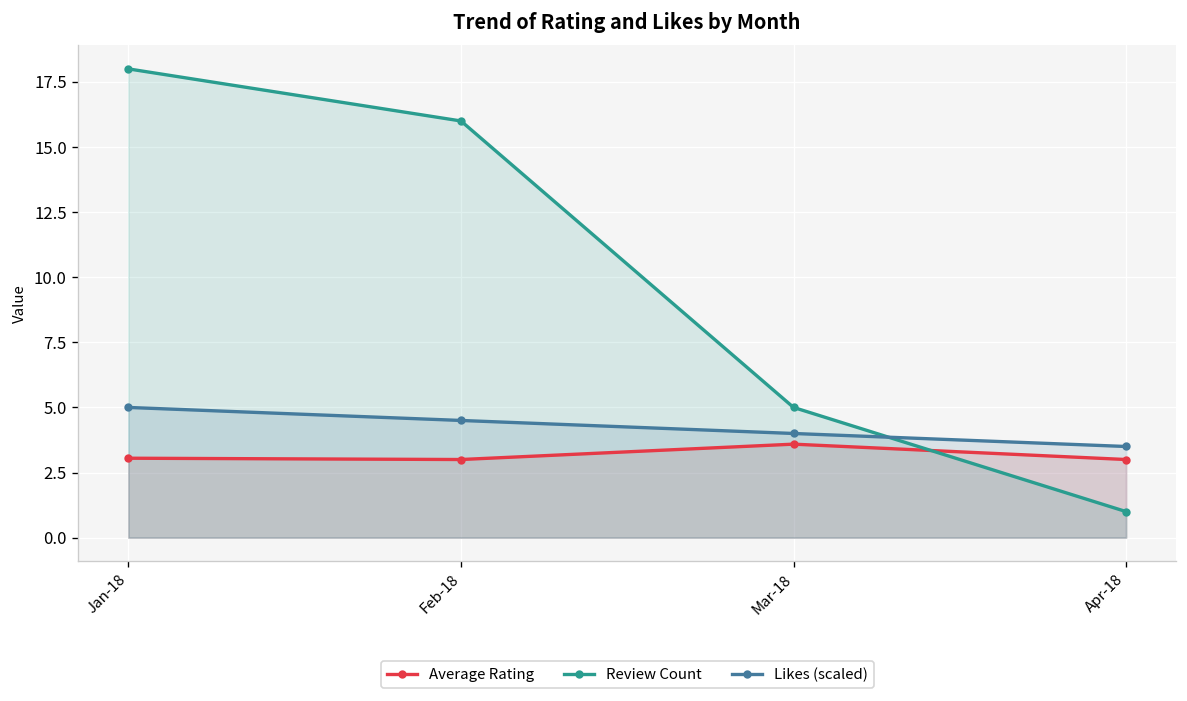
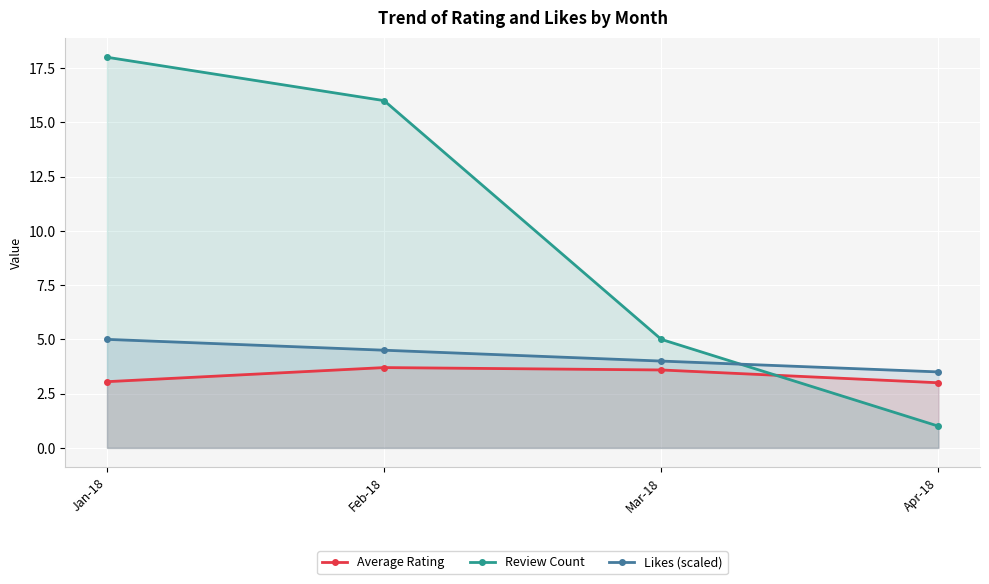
  {
    "Average Rating": {
      "Jan-18": 3.1,
-     "Feb-18": 3.0,
+     "Feb-18": 3.7,
      "Mar-18": 3.6,
      "Apr-18": 3.0
    }
  }
